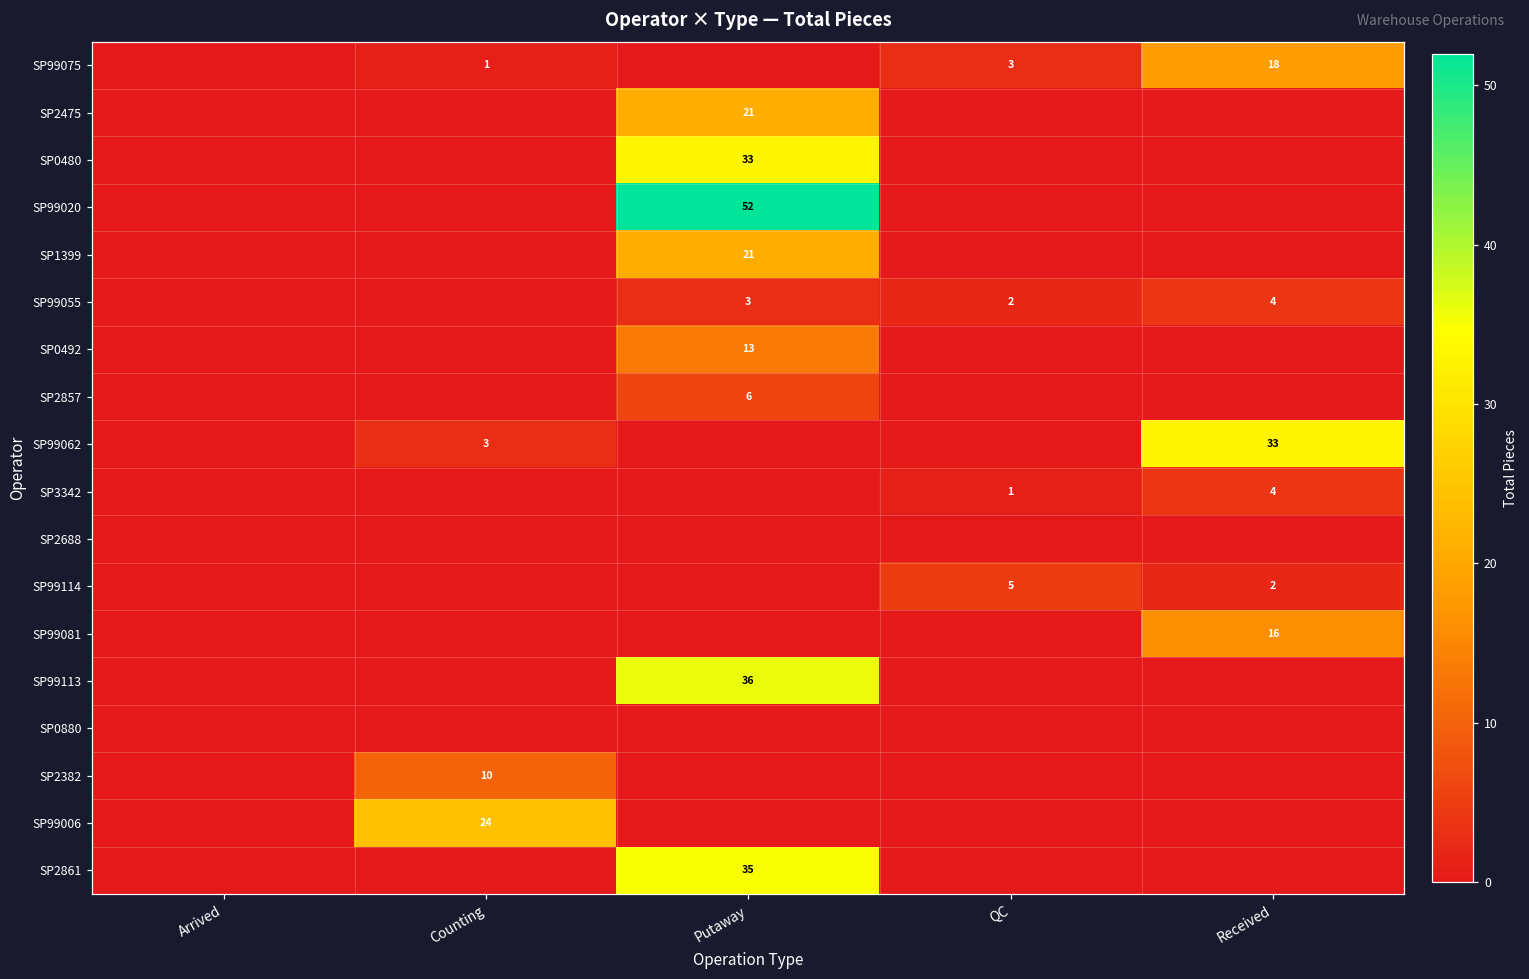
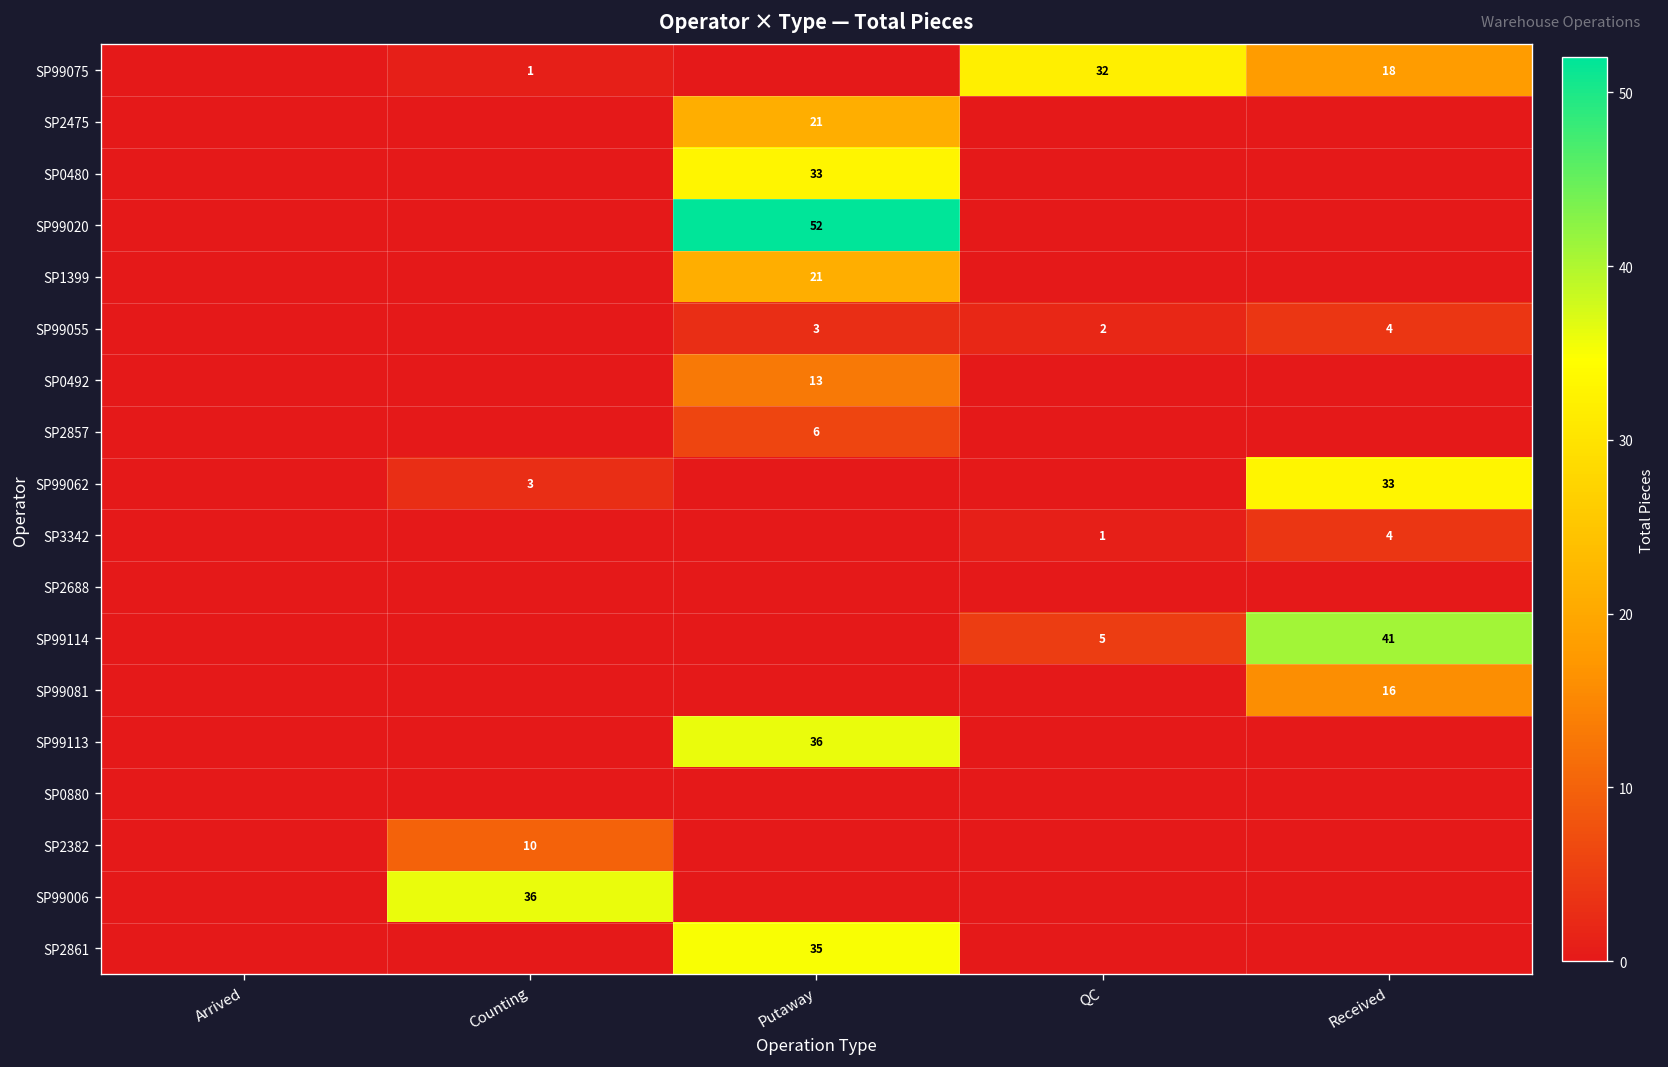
  {
    "SP99075": {
      "Counting": 1,
-     "QC": 3,
+     "QC": 32,
      "Received": 18
    },
    "SP2475": {
      "Putaway": 21
    },
    "SP0480": {
      "Putaway": 33
    },
    "SP99020": {
      "Putaway": 52
    },
    "SP1399": {
      "Putaway": 21
    },
    "SP99055": {
      "Putaway": 3,
      "QC": 2,
      "Received": 4
    },
    "SP0492": {
      "Putaway": 13
    },
    "SP2857": {
      "Putaway": 6
    },
    "SP99062": {
      "Counting": 3,
      "Received": 33
    },
    "SP3342": {
      "QC": 1,
      "Received": 4
    },
    "SP99114": {
      "QC": 5,
-     "Received": 2
+     "Received": 41
    },
    "SP99081": {
      "Received": 16
    },
    "SP99113": {
      "Putaway": 36
    },
    "SP2382": {
      "Counting": 10
    },
    "SP99006": {
-     "Counting": 24
+     "Counting": 36
    },
    "SP2861": {
      "Putaway": 35
    }
  }
